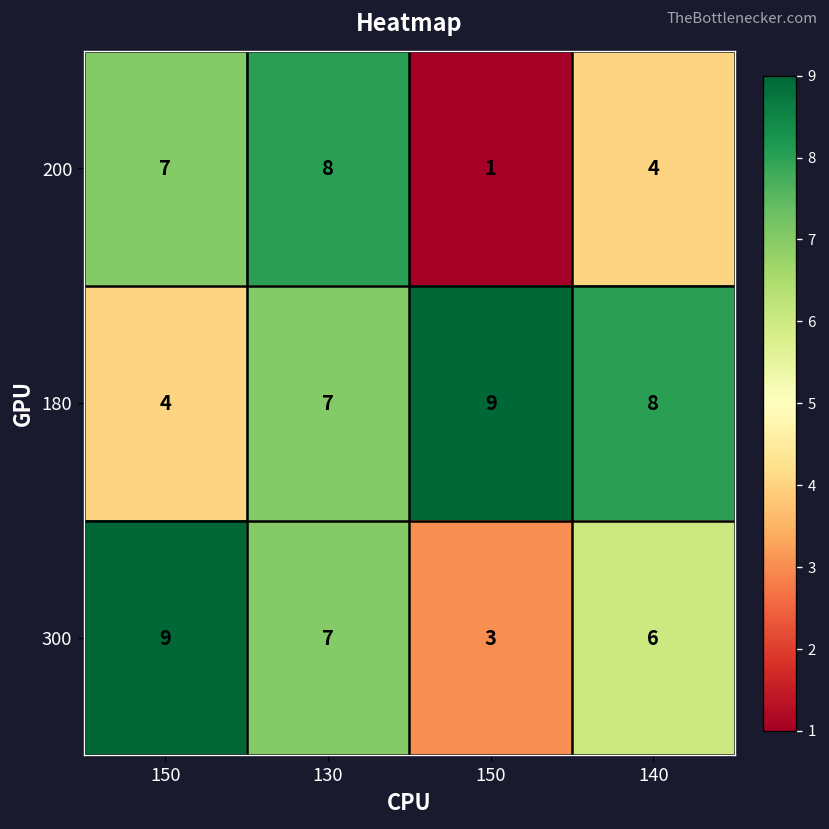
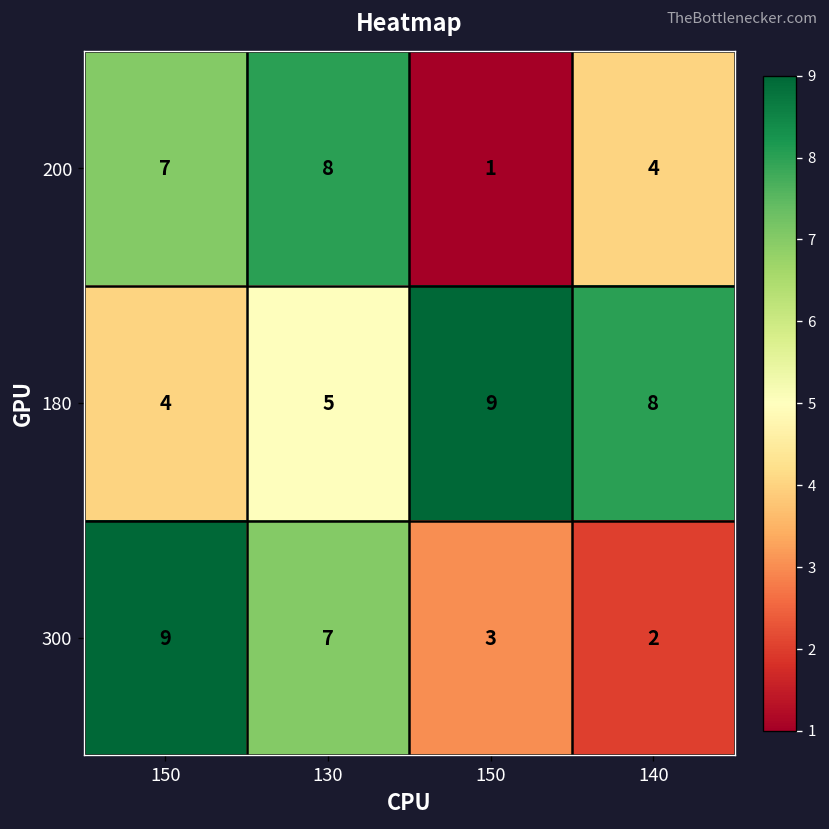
  {
    "200": {
      "130": 8,
      "140": 4
    },
    "180": {
-     "130": 7,
+     "130": 5,
      "140": 8
    },
    "300": {
      "130": 7,
-     "140": 6
+     "140": 2
    }
  }
